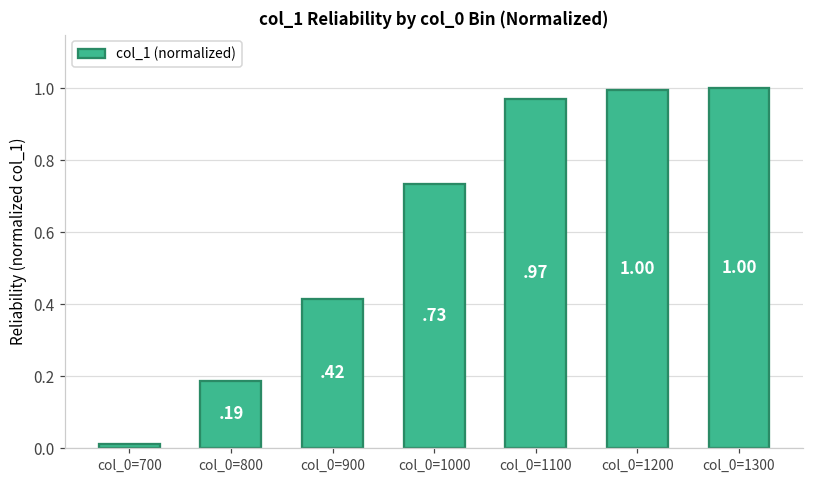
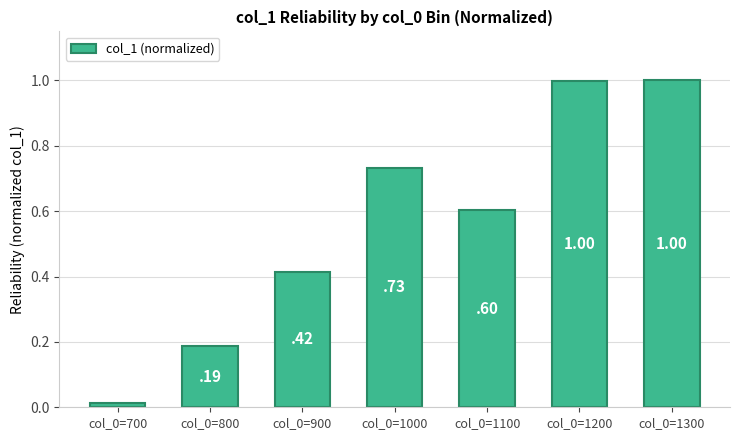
  {
-   "col_0=1100": 97,
+   "col_0=1100": 60,
    "col_0=1200": 1.00,
    "col_0=1300": 1.00
  }
